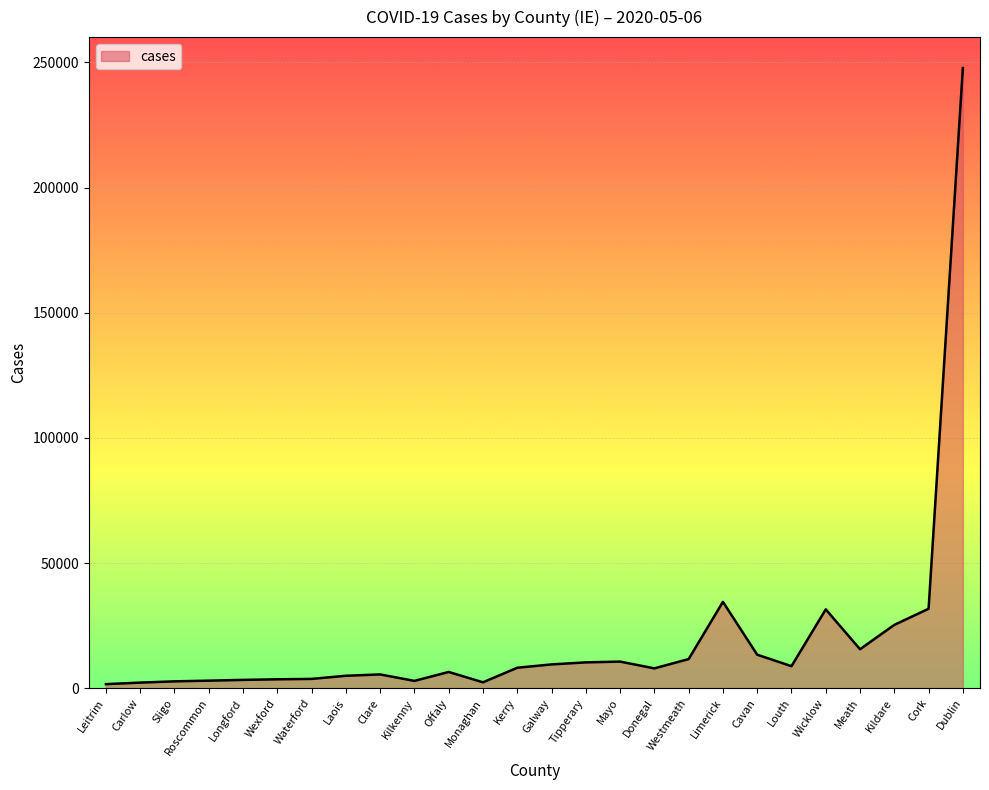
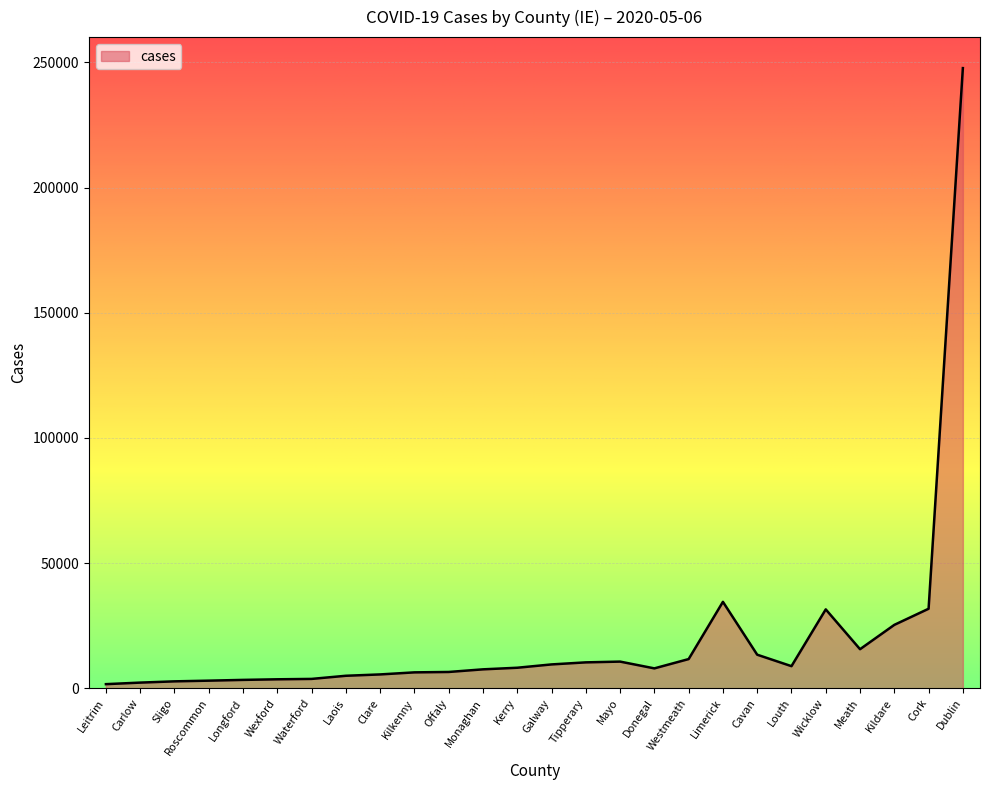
  {
    "Leitrim": 2000,
    "Carlow": 2000,
    "Sligo": 3000,
    "Roscommon": 3000,
    "Longford": 3000,
    "Wexford": 4000,
    "Waterford": 4000,
    "Laois": 5000,
    "Clare": 6000,
-   "Kilkenny": 3000,
+   "Kilkenny": 6000,
    "Offaly": 6000,
-   "Monaghan": 2000,
+   "Monaghan": 8000,
    "Kerry": 8000,
    "Galway": 10000,
    "Tipperary": 10000,
    "Mayo": 11000,
    "Donegal": 8000,
    "Westmeath": 12000,
    "Limerick": 35000,
    "Cavan": 13000,
    "Louth": 9000,
    "Wicklow": 31000,
    "Meath": 16000,
    "Kildare": 25000,
    "Cork": 32000,
    "Dublin": 248000
  }
